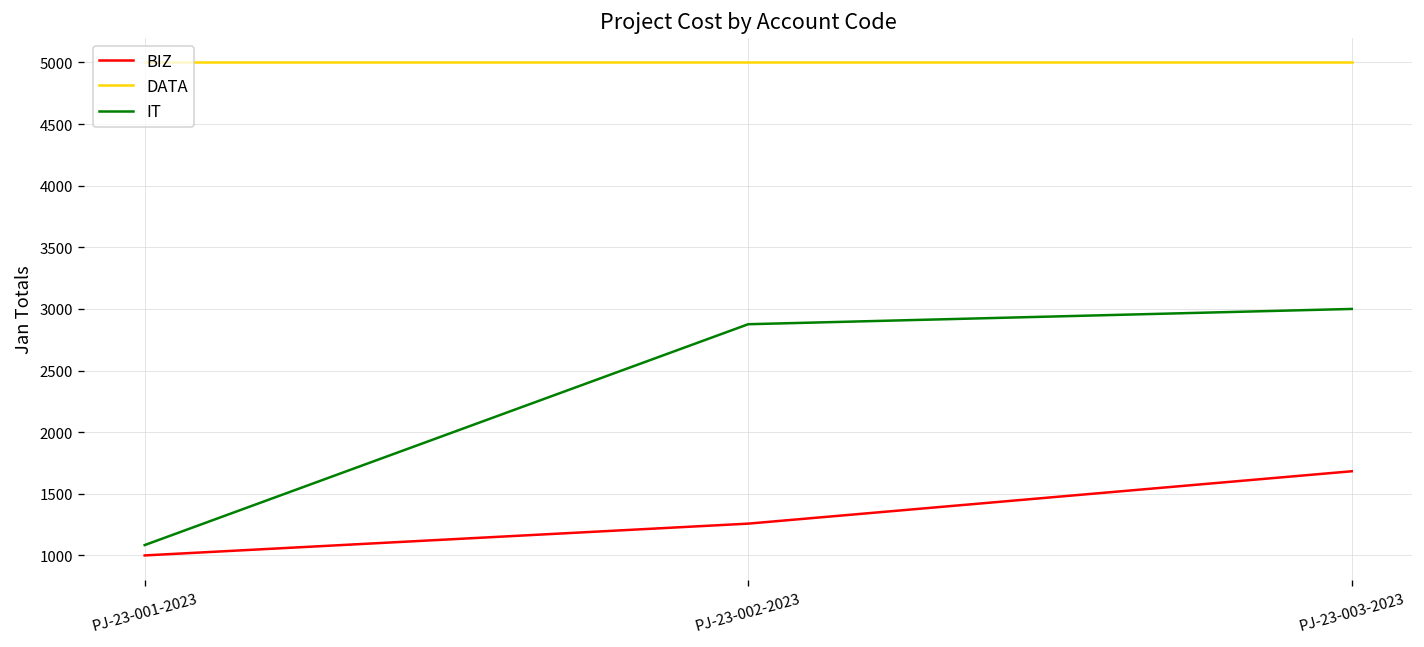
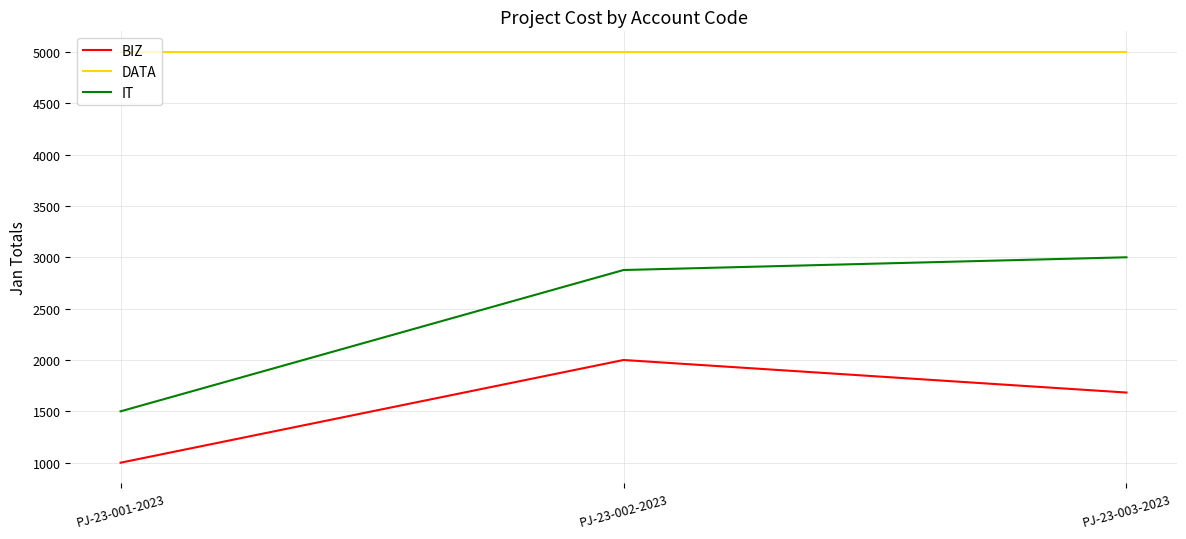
  {
    "BIZ": {
      "PJ-23-001-2023": 1000,
-     "PJ-23-002-2023": 1260,
+     "PJ-23-002-2023": 2000,
      "PJ-23-003-2023": 1680
    },
    "DATA": {
      "PJ-23-002-2023": 5000,
      "PJ-23-003-2023": 5000
    },
    "IT": {
-     "PJ-23-001-2023": 1080,
+     "PJ-23-001-2023": 1500,
      "PJ-23-002-2023": 2880,
      "PJ-23-003-2023": 3000
    }
  }
